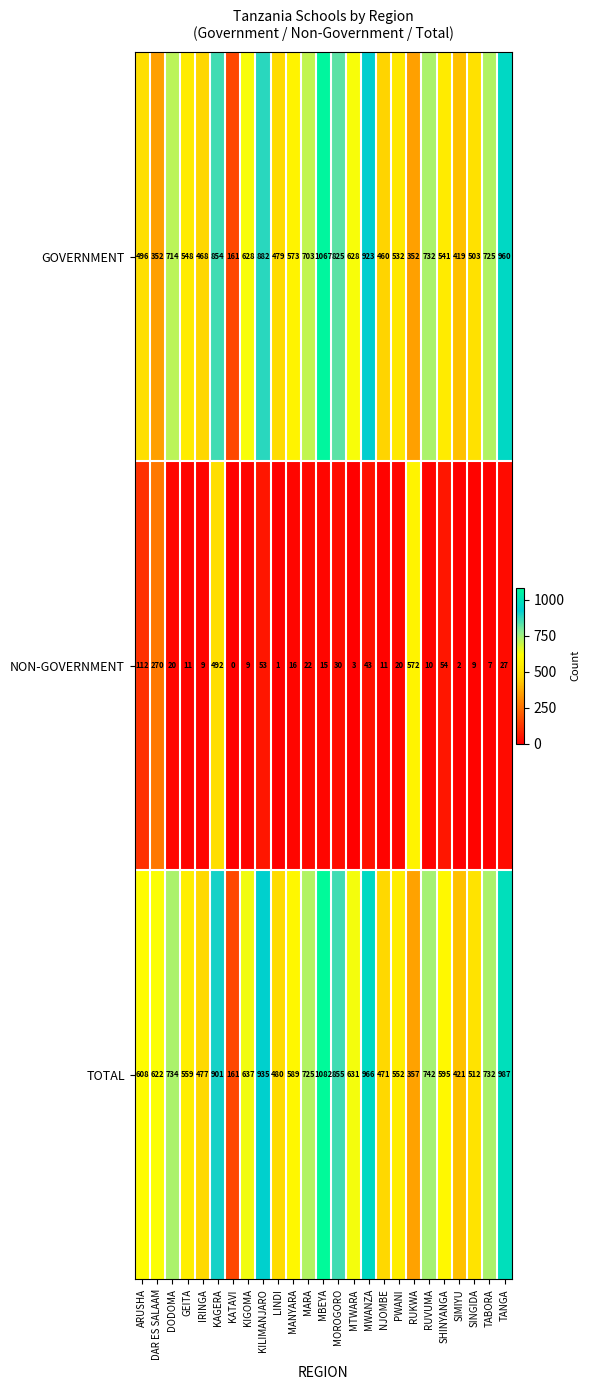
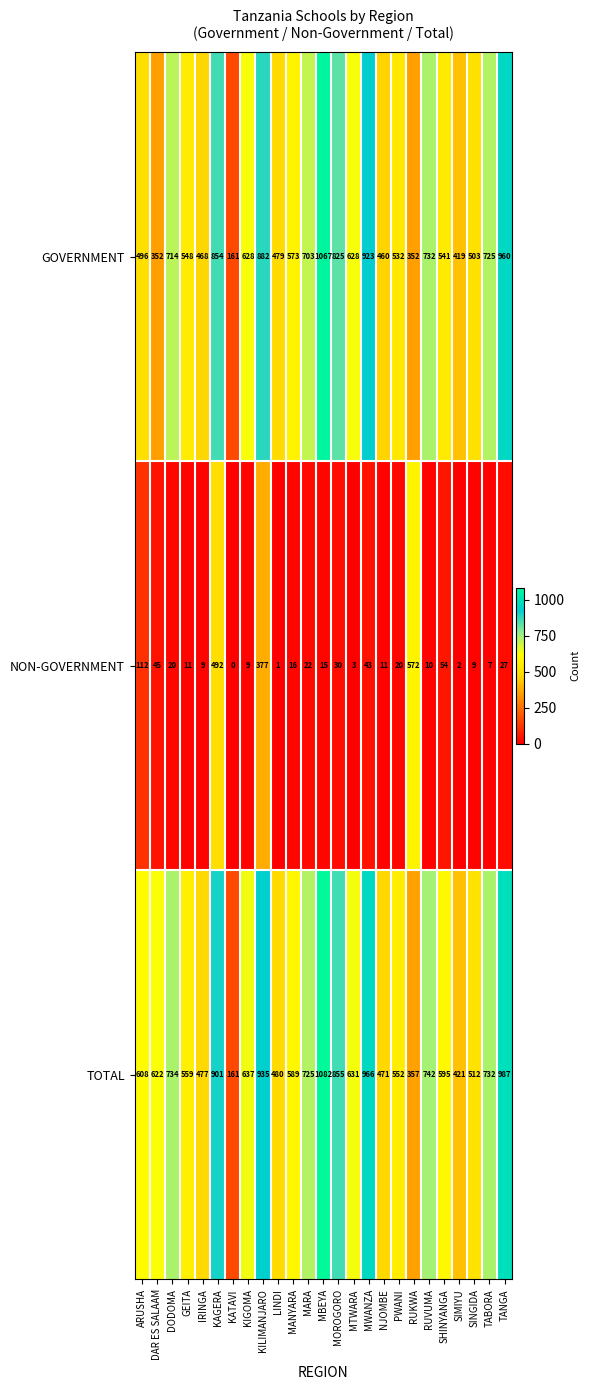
  {
    "GOVERNMENT": {
      "ARUSHA": 496,
      "DAR ES SALAAM": 352,
      "DODOMA": 714,
      "GEITA": 548,
      "IRINGA": 468,
      "KAGERA": 854,
      "KATAVI": 161,
      "KIGOMA": 628,
      "KILIMANJARO": 882,
      "LINDI": 479,
      "MANYARA": 573,
      "MARA": 703,
      "MBEYA": 1067,
      "MOROGORO": 825,
      "MTWARA": 628,
      "MWANZA": 923,
      "NJOMBE": 460,
      "PWANI": 532,
      "RUKWA": 352,
      "RUVUMA": 732,
      "SHINYANGA": 541,
      "SIMIYU": 419,
      "SINGIDA": 503,
      "TABORA": 725,
      "TANGA": 960
    },
    "NON-GOVERNMENT": {
      "ARUSHA": 112,
-     "DAR ES SALAAM": 270,
+     "DAR ES SALAAM": 45,
      "DODOMA": 20,
      "GEITA": 11,
      "IRINGA": 9,
      "KAGERA": 492,
      "KATAVI": 0,
      "KIGOMA": 9,
-     "KILIMANJARO": 53,
+     "KILIMANJARO": 377,
      "LINDI": 1,
      "MANYARA": 16,
      "MARA": 22,
      "MBEYA": 15,
      "MOROGORO": 30,
      "MTWARA": 3,
      "MWANZA": 43,
      "NJOMBE": 11,
      "PWANI": 20,
      "RUKWA": 572,
      "RUVUMA": 10,
      "SHINYANGA": 54,
      "SIMIYU": 2,
      "SINGIDA": 9,
      "TABORA": 7,
      "TANGA": 27
    },
    "TOTAL": {
      "ARUSHA": 608,
      "DAR ES SALAAM": 622,
      "DODOMA": 734,
      "GEITA": 559,
      "IRINGA": 477,
      "KAGERA": 901,
      "KATAVI": 161,
      "KIGOMA": 637,
      "KILIMANJARO": 935,
      "LINDI": 480,
      "MANYARA": 589,
      "MARA": 725,
      "MBEYA": 1082,
      "MOROGORO": 855,
      "MTWARA": 631,
      "MWANZA": 966,
      "NJOMBE": 471,
      "PWANI": 552,
      "RUKWA": 357,
      "RUVUMA": 742,
      "SHINYANGA": 595,
      "SIMIYU": 421,
      "SINGIDA": 512,
      "TABORA": 732,
      "TANGA": 987
    }
  }
